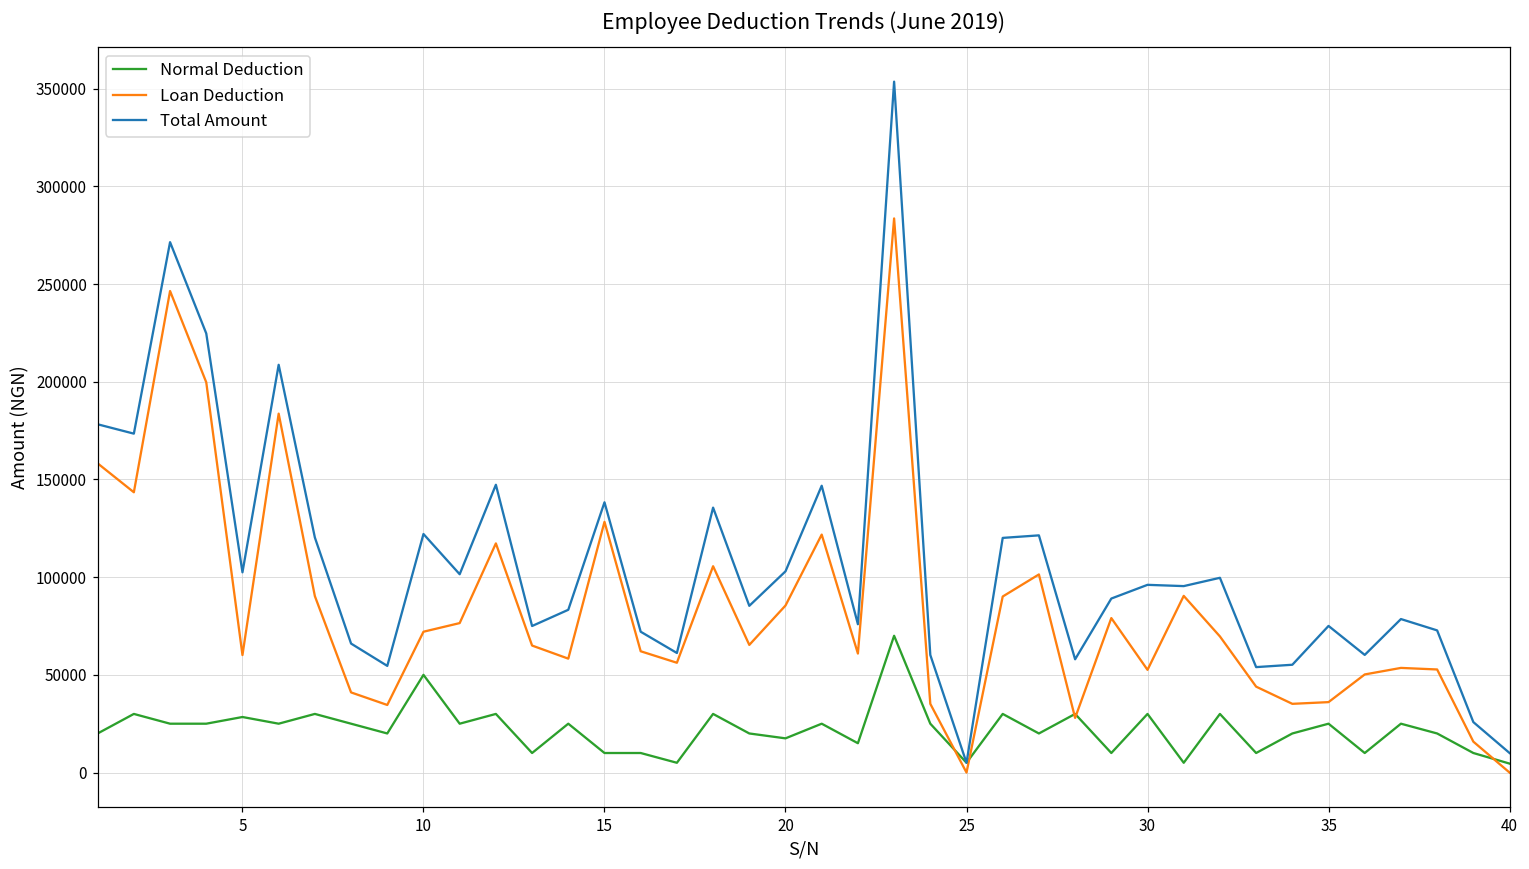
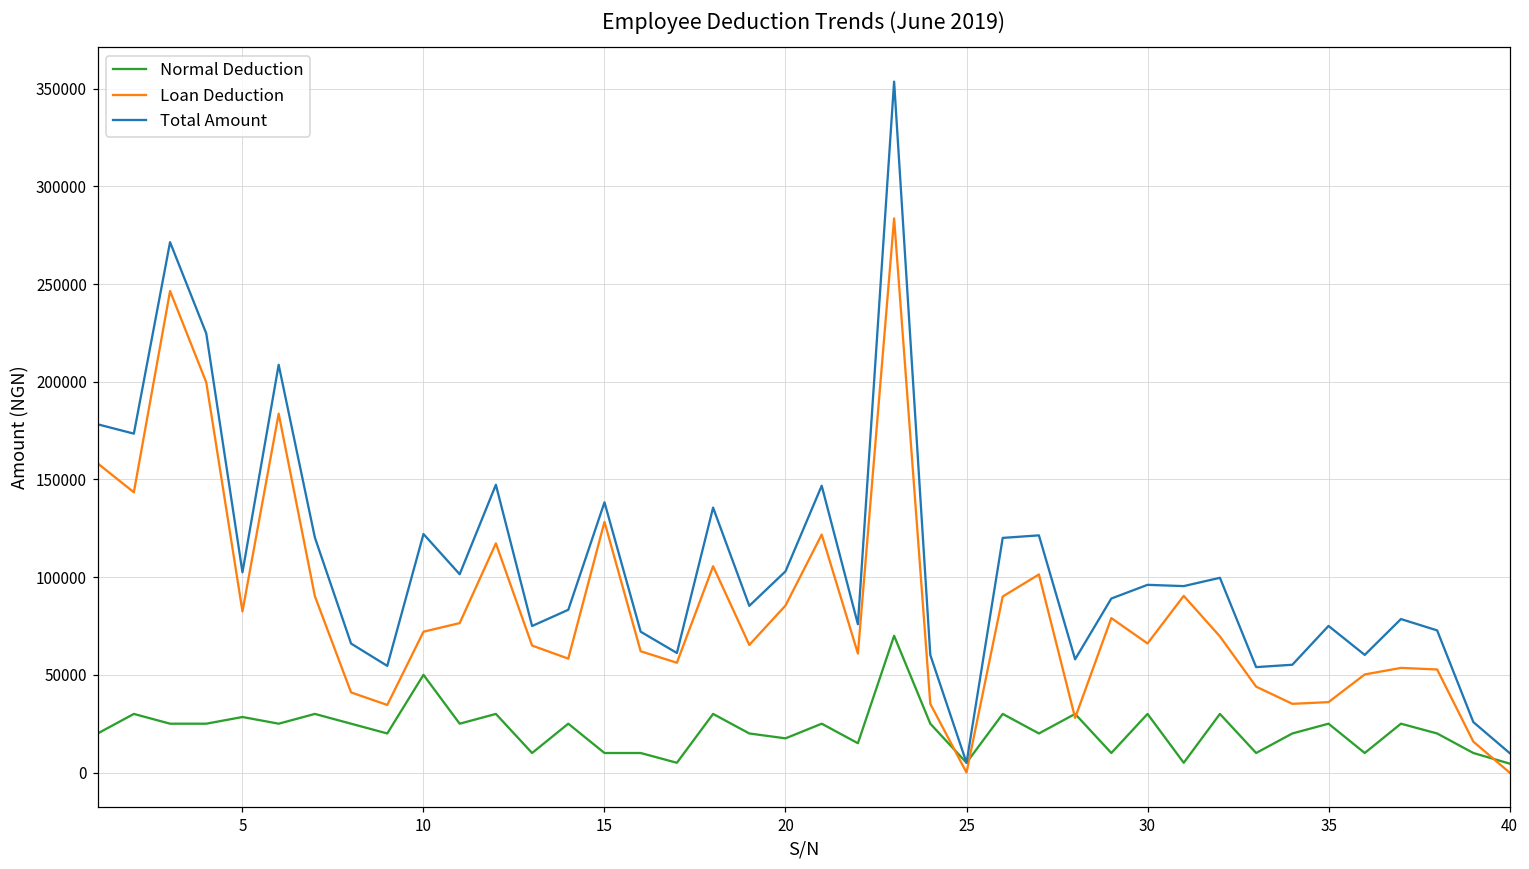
  {
    "Normal Deduction": {
      "5": 28000,
      "10": 50000,
      "15": 10000,
      "20": 18000,
      "30": 30000,
      "35": 25000,
      "40": 5000
    },
    "Loan Deduction": {
-     "5": 60000,
+     "5": 82000,
      "10": 72000,
      "15": 128000,
      "20": 85000,
      "25": 0,
-     "30": 53000,
+     "30": 66000,
      "35": 36000,
      "40": 0
    },
    "Total Amount": {
      "5": 102000,
      "10": 122000,
      "15": 138000,
      "20": 103000,
      "30": 96000,
      "35": 75000,
      "40": 10000
    }
  }
